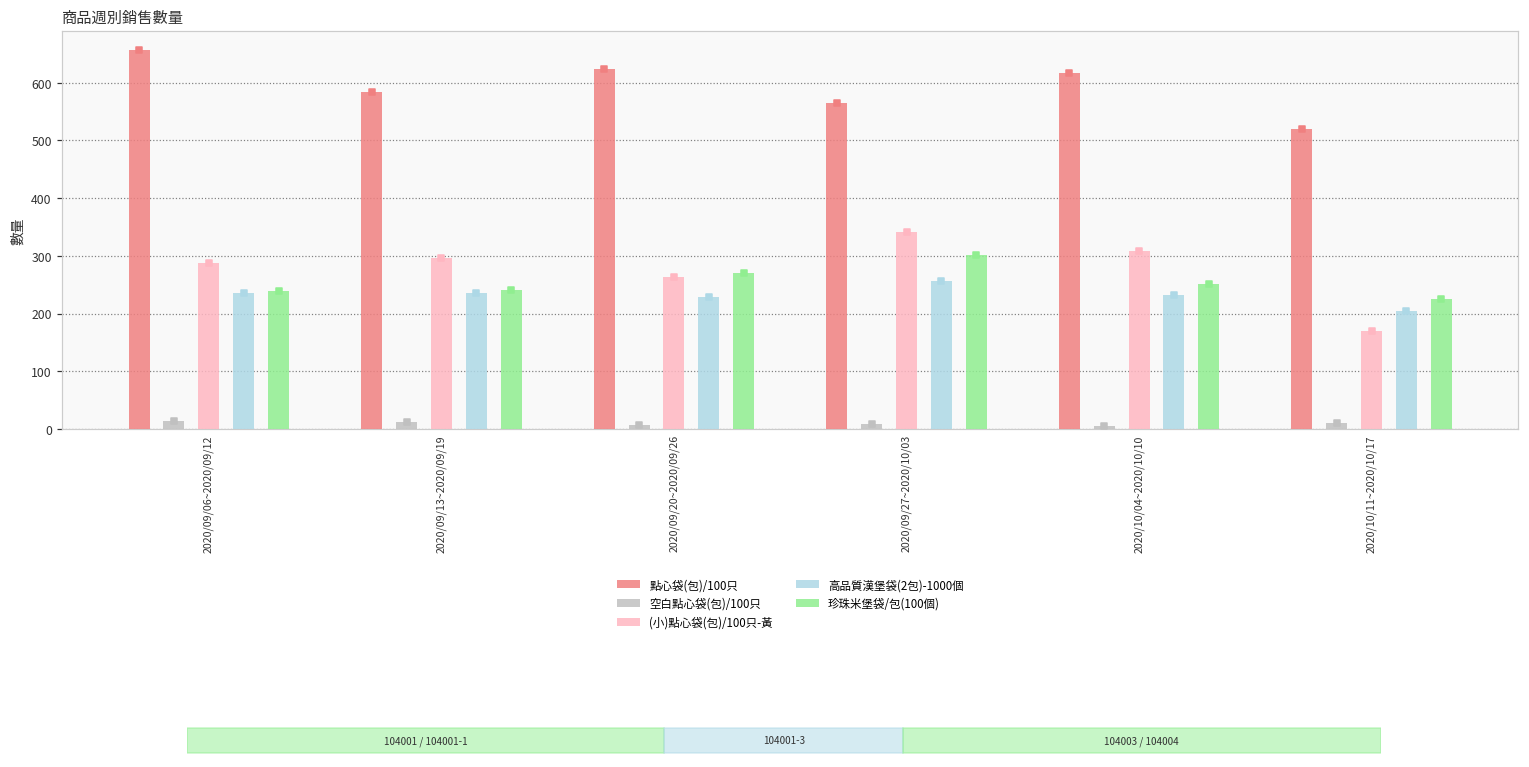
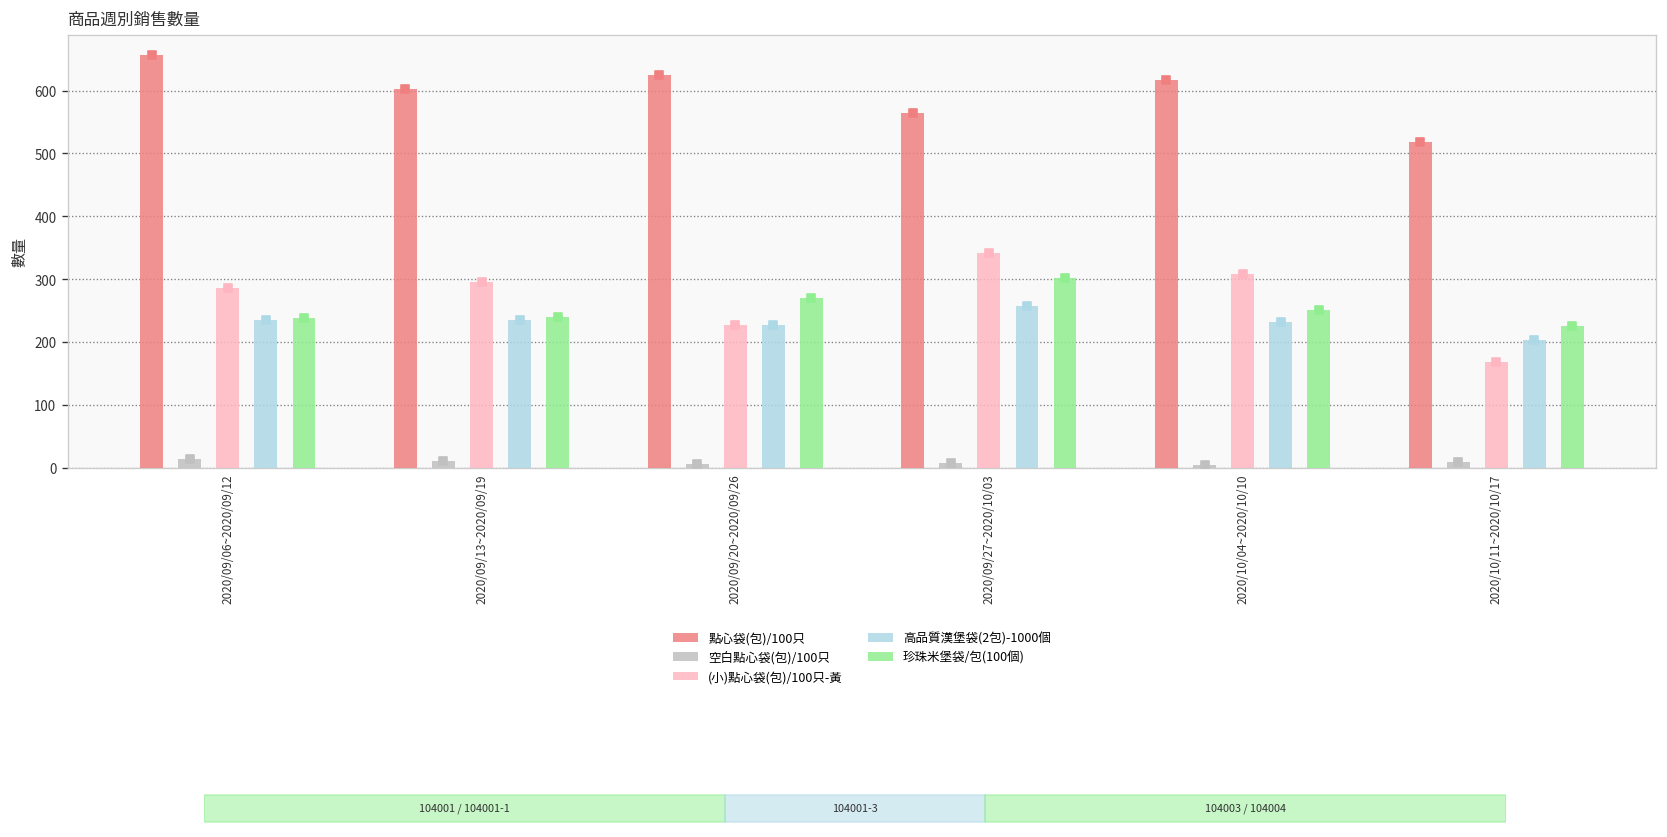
  {
    "點心袋(包)/100只": {
      "2020/09/06~2020/09/12": 660,
-     "2020/09/13~2020/09/19": 580,
+     "2020/09/13~2020/09/19": 600,
      "2020/09/20~2020/09/26": 620,
      "2020/09/27~2020/10/03": 560,
      "2020/10/04~2020/10/10": 620,
      "2020/10/11~2020/10/17": 520
    },
    "(小)點心袋(包)/100只-黃": {
      "2020/09/06~2020/09/12": 290,
      "2020/09/13~2020/09/19": 300,
-     "2020/09/20~2020/09/26": 260,
+     "2020/09/20~2020/09/26": 230,
      "2020/09/27~2020/10/03": 340,
      "2020/10/04~2020/10/10": 310,
      "2020/10/11~2020/10/17": 170
    },
    "珍珠米堡袋/包(100個)": {
      "2020/09/06~2020/09/12": 240,
      "2020/09/13~2020/09/19": 240,
      "2020/09/20~2020/09/26": 270,
      "2020/09/27~2020/10/03": 300,
      "2020/10/04~2020/10/10": 250,
      "2020/10/11~2020/10/17": 230
    }
  }
